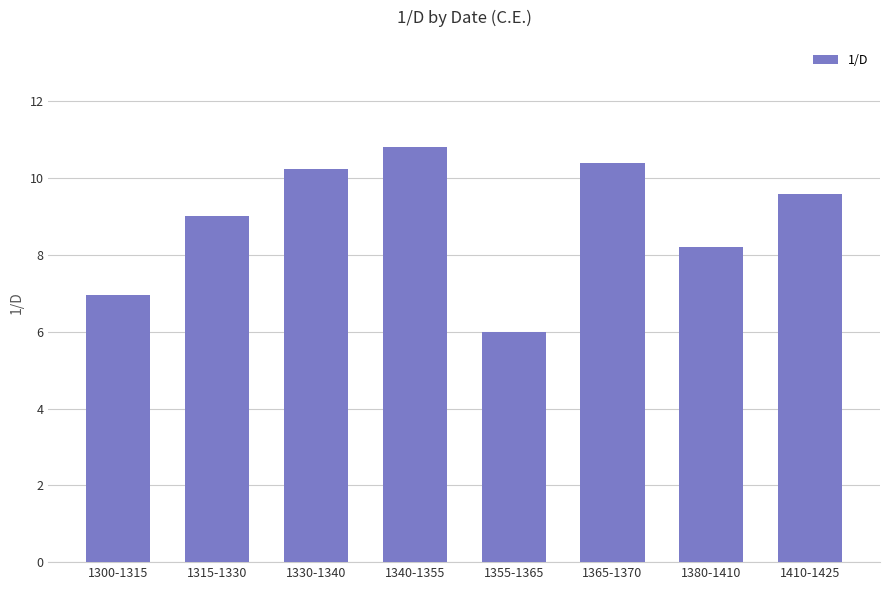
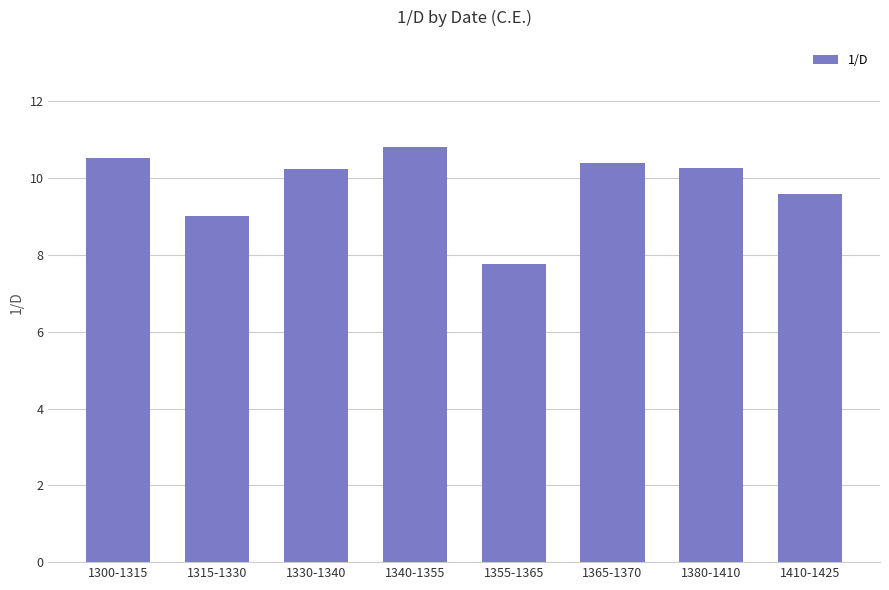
  {
-   "1300-1315": 7.0,
+   "1300-1315": 10.5,
    "1315-1330": 9.0,
    "1330-1340": 10.2,
    "1340-1355": 10.8,
-   "1355-1365": 6.0,
+   "1355-1365": 7.8,
    "1365-1370": 10.4,
-   "1380-1410": 8.2,
+   "1380-1410": 10.3,
    "1410-1425": 9.6
  }
